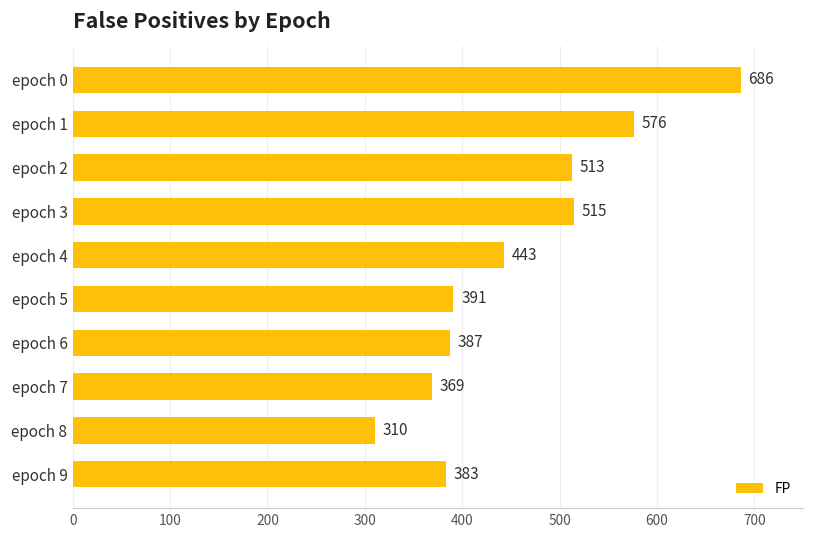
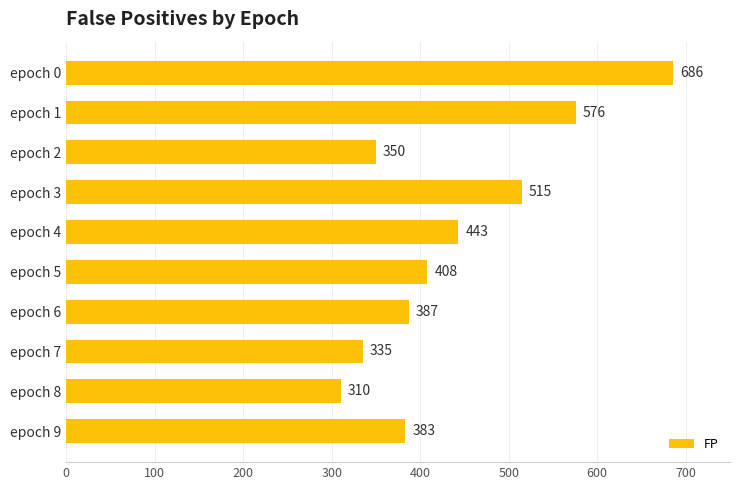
  {
    "epoch 0": 686,
    "epoch 1": 576,
-   "epoch 2": 513,
+   "epoch 2": 350,
    "epoch 3": 515,
    "epoch 4": 443,
-   "epoch 5": 391,
+   "epoch 5": 408,
    "epoch 6": 387,
-   "epoch 7": 369,
+   "epoch 7": 335,
    "epoch 8": 310,
    "epoch 9": 383
  }
